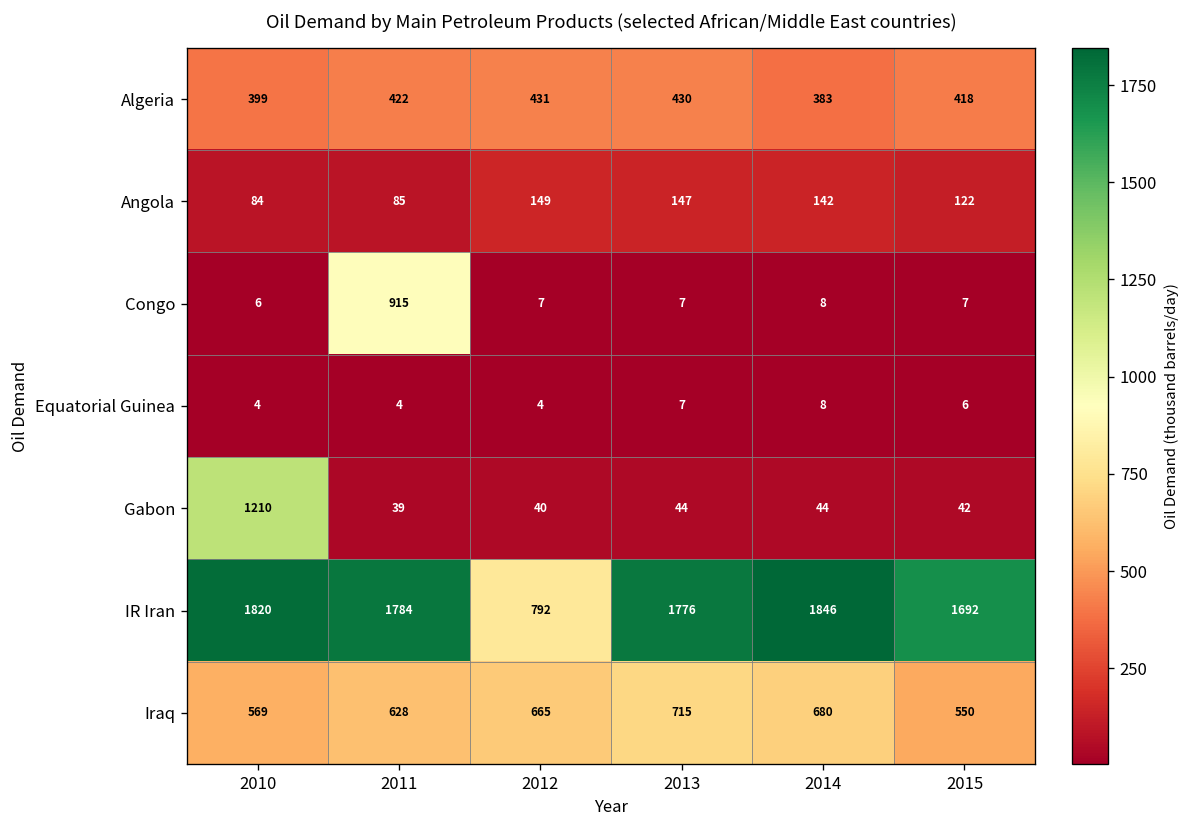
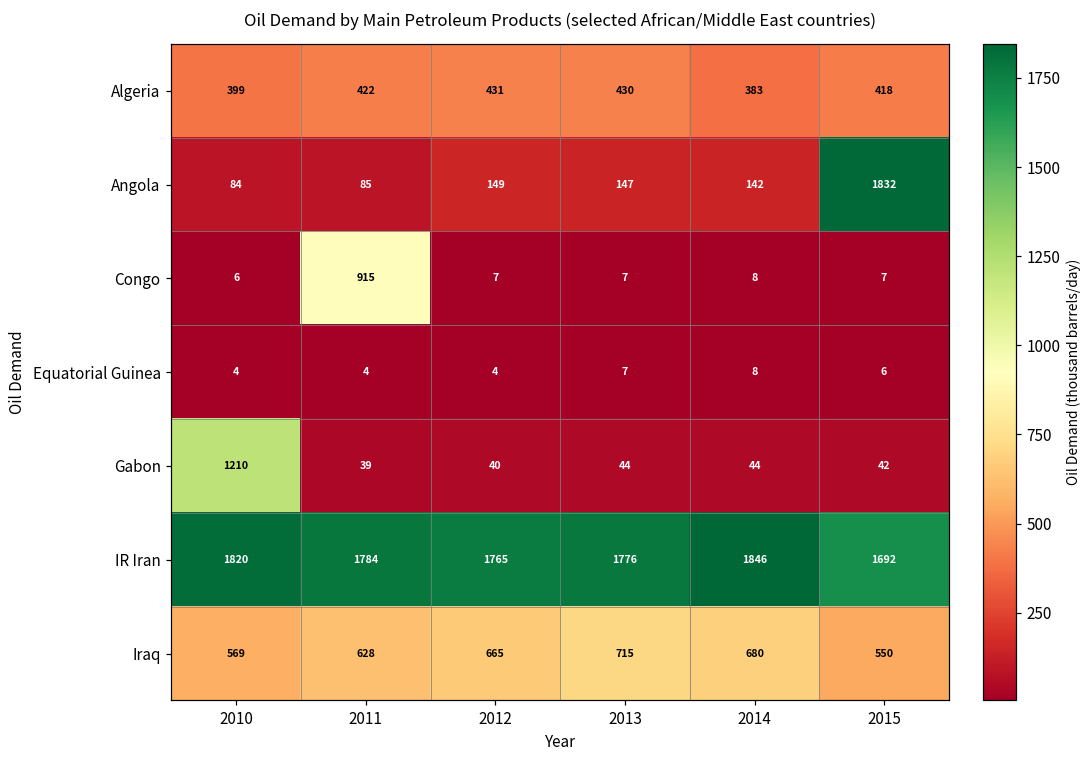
  {
    "Algeria": {
      "2010": 399,
      "2011": 422,
      "2012": 431,
      "2013": 430,
      "2014": 383,
      "2015": 418
    },
    "Angola": {
      "2010": 84,
      "2011": 85,
      "2012": 149,
      "2013": 147,
      "2014": 142,
-     "2015": 122
+     "2015": 1832
    },
    "Congo": {
      "2010": 6,
      "2011": 915,
      "2012": 7,
      "2013": 7,
      "2014": 8,
      "2015": 7
    },
    "Equatorial Guinea": {
      "2010": 4,
      "2011": 4,
      "2012": 4,
      "2013": 7,
      "2014": 8,
      "2015": 6
    },
    "Gabon": {
      "2010": 1210,
      "2011": 39,
      "2012": 40,
      "2013": 44,
      "2014": 44,
      "2015": 42
    },
    "IR Iran": {
      "2010": 1820,
      "2011": 1784,
-     "2012": 792,
+     "2012": 1765,
      "2013": 1776,
      "2014": 1846,
      "2015": 1692
    },
    "Iraq": {
      "2010": 569,
      "2011": 628,
      "2012": 665,
      "2013": 715,
      "2014": 680,
      "2015": 550
    }
  }
